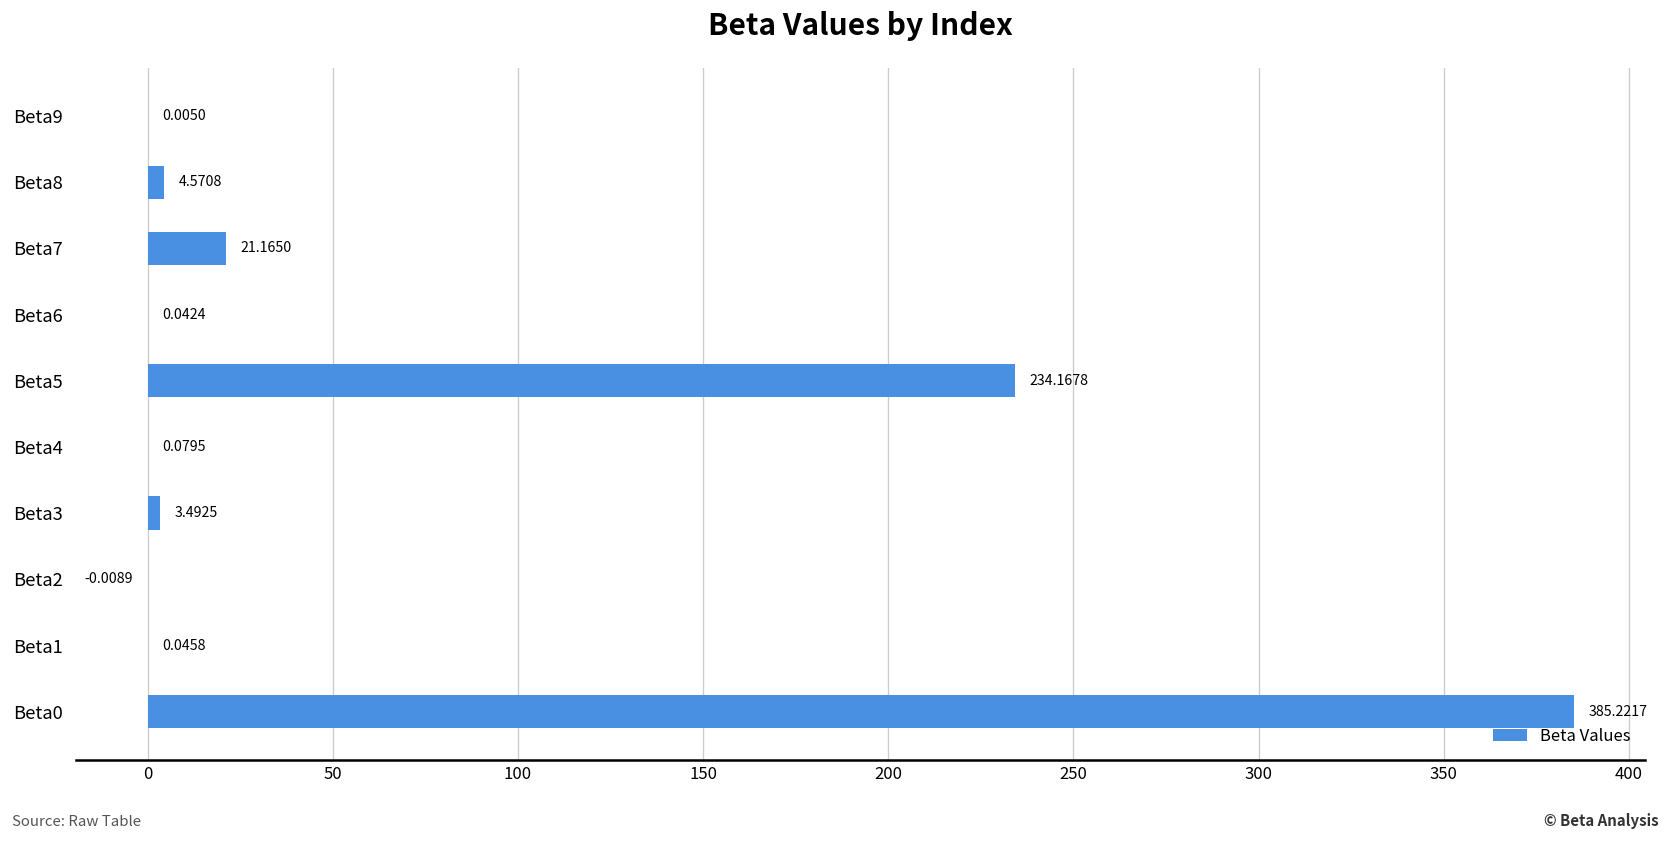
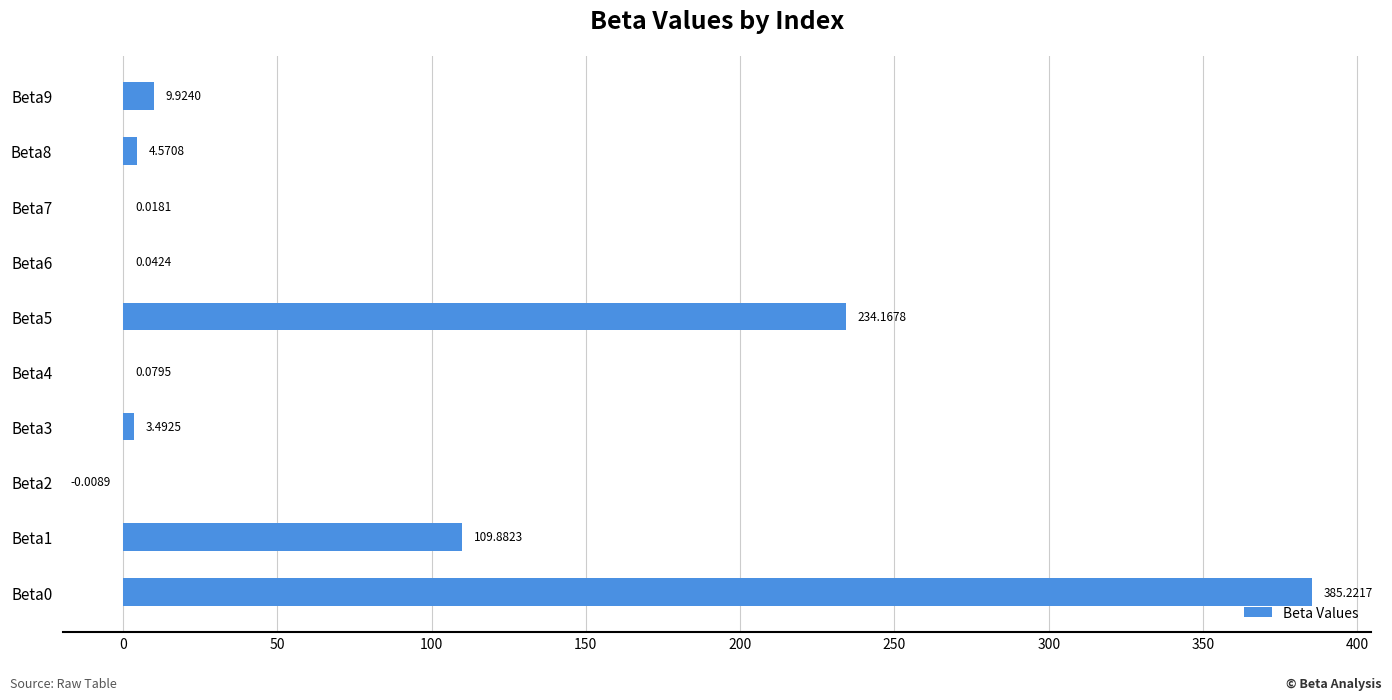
  {
-   "Beta9": 0.0050,
+   "Beta9": 9.9240,
    "Beta8": 4.5708,
-   "Beta7": 21.1650,
+   "Beta7": 0.0181,
    "Beta6": 0.0424,
    "Beta5": 234.1678,
    "Beta4": 0.0795,
    "Beta3": 3.4925,
    "Beta2": -0.0089,
-   "Beta1": 0.0458,
+   "Beta1": 109.8823,
    "Beta0": 385.2217
  }
